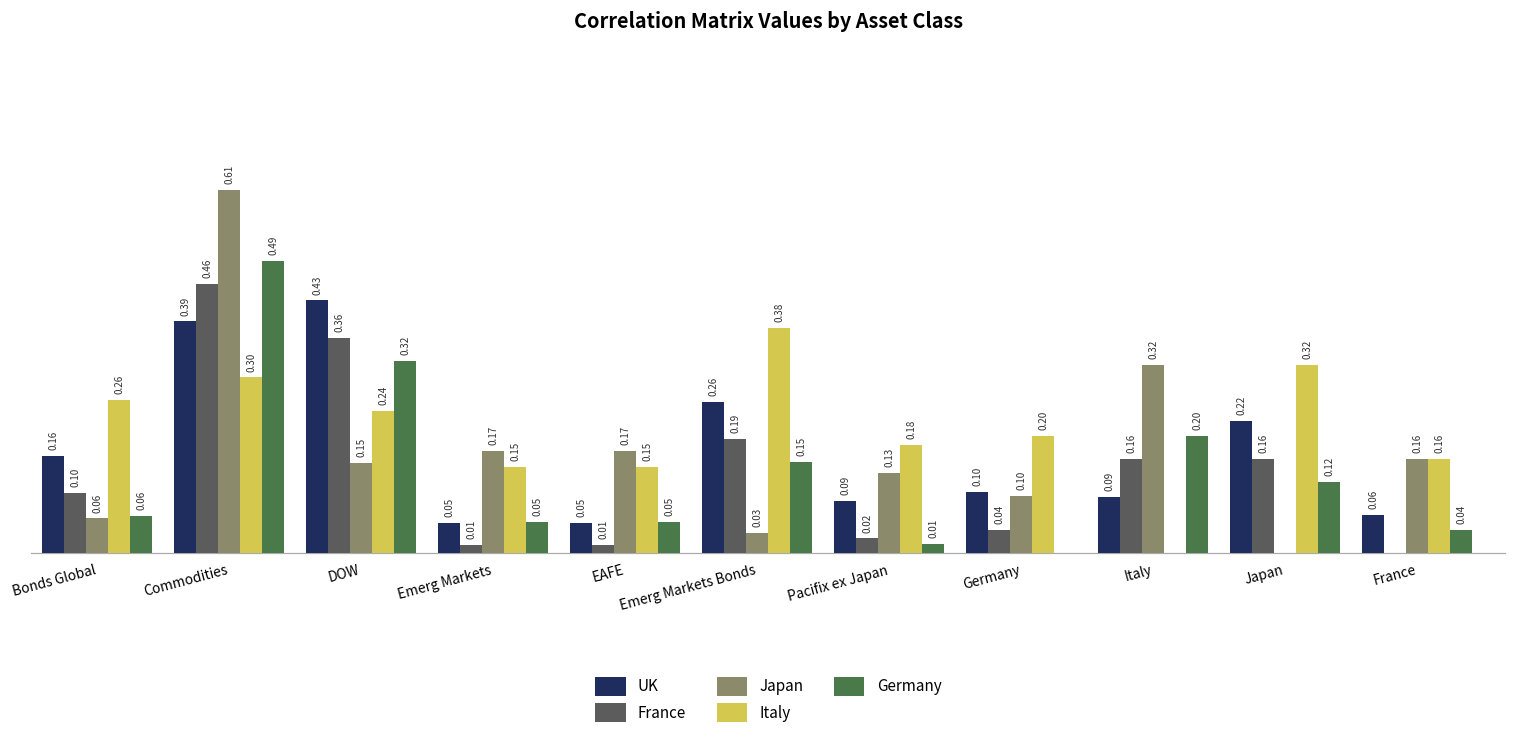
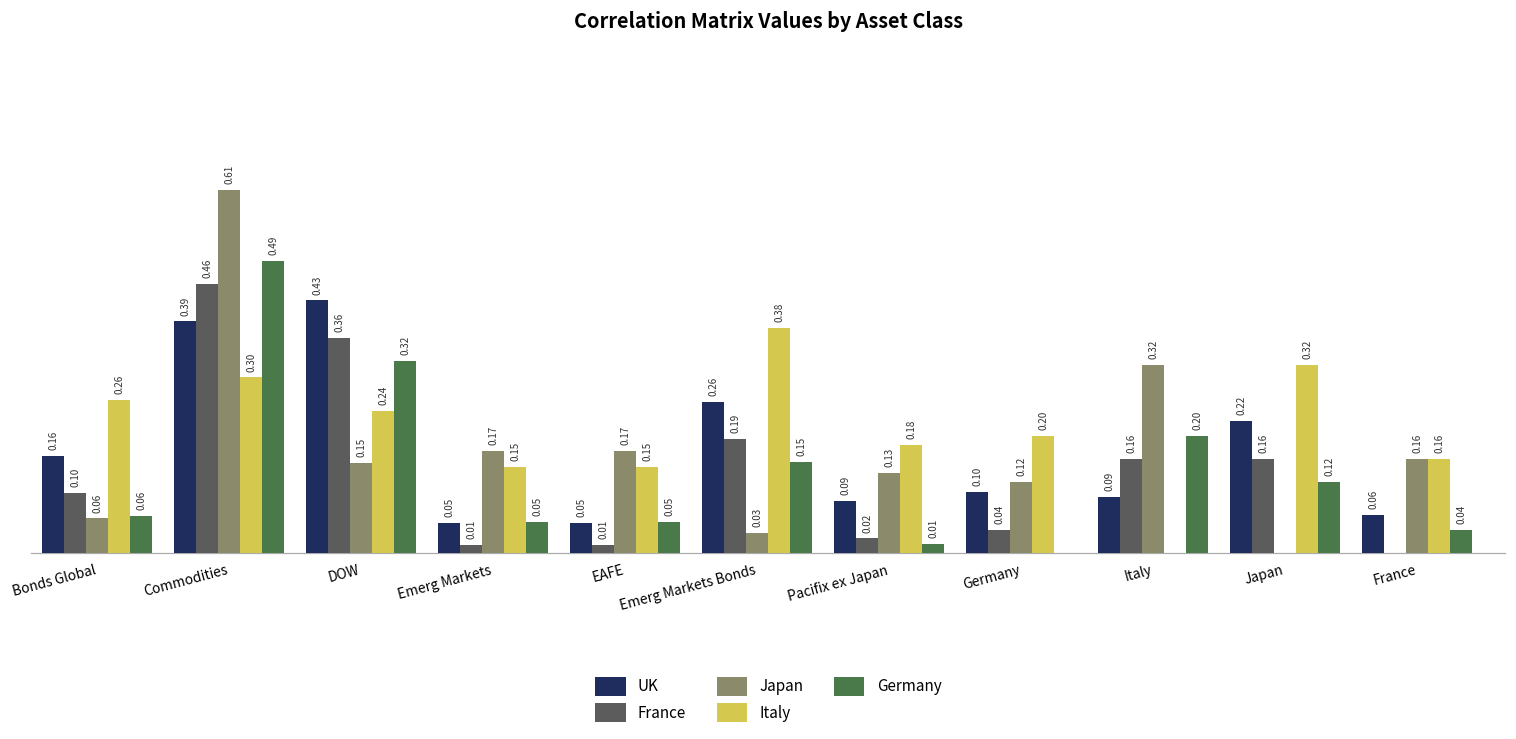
  {
    "UK": {
      "Bonds Global": 0.16,
      "Commodities": 0.39,
      "DOW": 0.43,
      "Emerg Markets": 0.05,
      "EAFE": 0.05,
      "Emerg Markets Bonds": 0.26,
      "Pacifix ex Japan": 0.09,
      "Germany": 0.10,
      "Italy": 0.09,
      "Japan": 0.22,
      "France": 0.06
    },
    "Japan": {
      "Bonds Global": 0.06,
      "Commodities": 0.61,
      "DOW": 0.15,
      "Emerg Markets": 0.17,
      "EAFE": 0.17,
      "Emerg Markets Bonds": 0.03,
      "Pacifix ex Japan": 0.13,
-     "Germany": 0.10,
+     "Germany": 0.12,
      "Italy": 0.32,
      "France": 0.16
    },
    "Italy": {
      "Bonds Global": 0.26,
      "Commodities": 0.30,
      "DOW": 0.24,
      "Emerg Markets": 0.15,
      "EAFE": 0.15,
      "Emerg Markets Bonds": 0.38,
      "Pacifix ex Japan": 0.18,
      "Germany": 0.20,
      "Japan": 0.32,
      "France": 0.16
    }
  }
